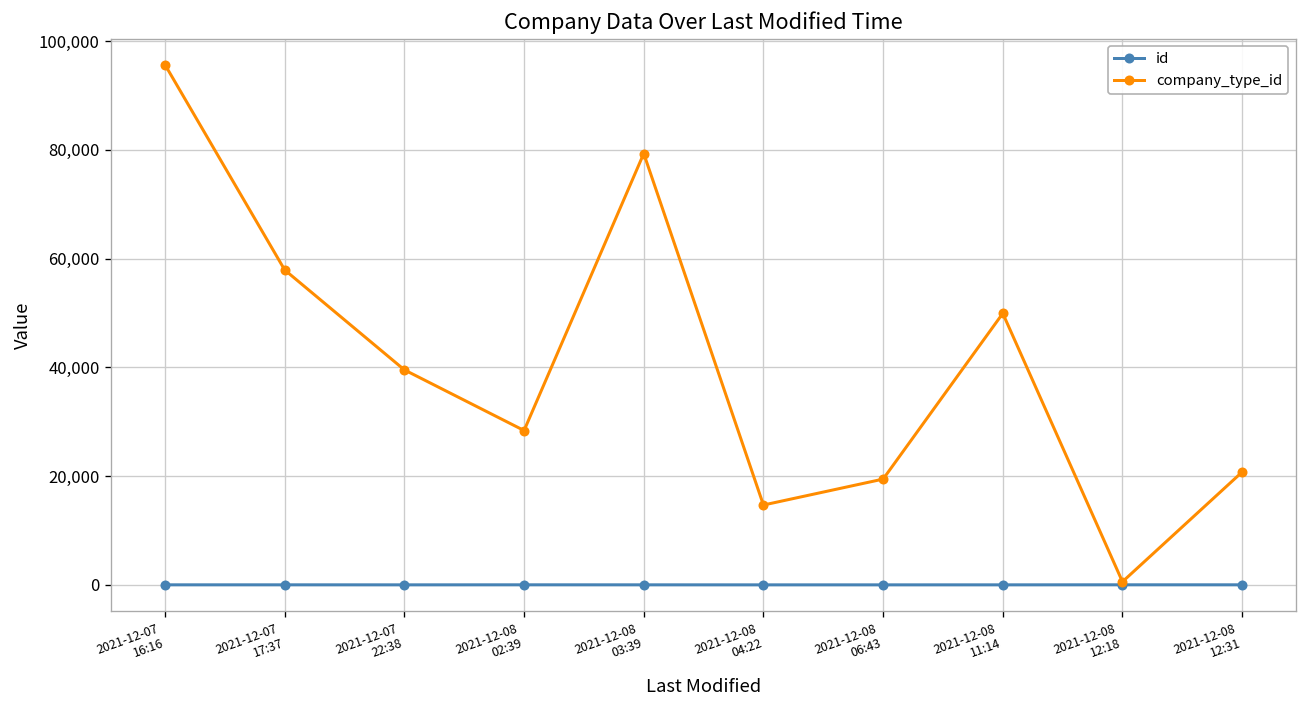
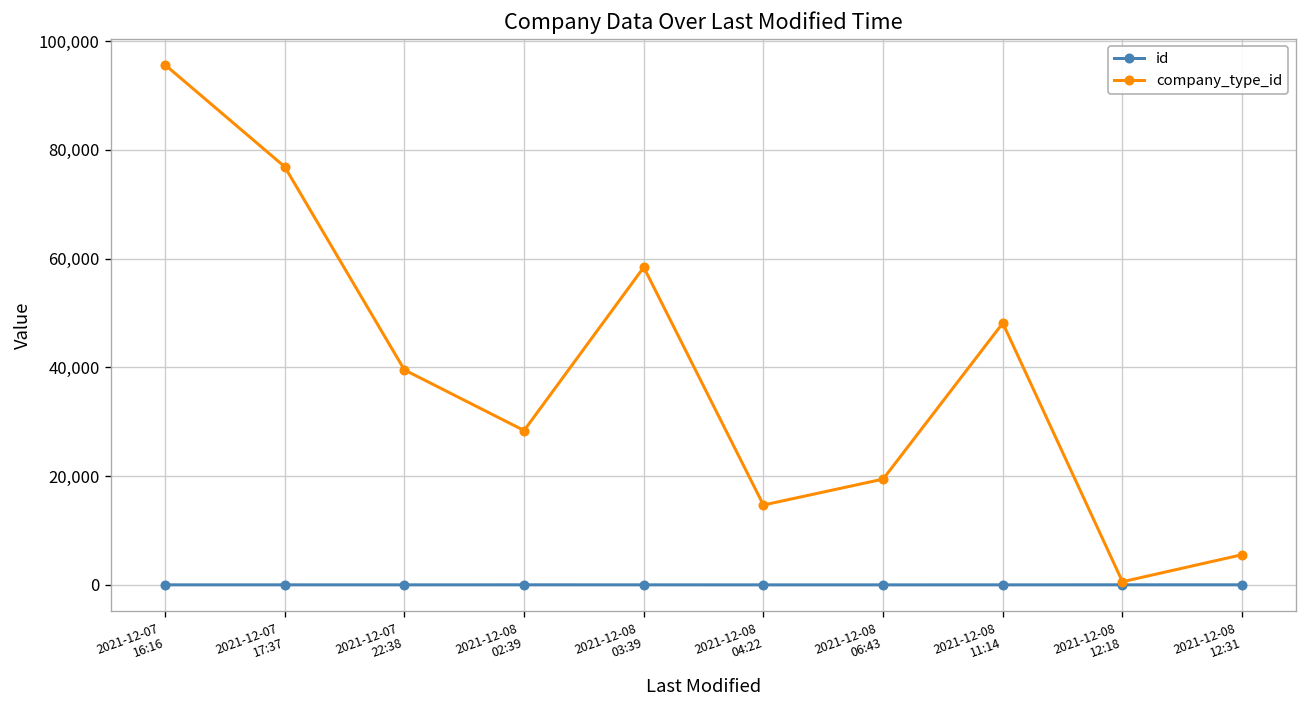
  {
    "id": {
      "2021-12-07 16:16": "0",
      "2021-12-07 17:37": "0",
      "2021-12-07 22:38": "0",
      "2021-12-08 02:39": "0",
      "2021-12-08 03:39": "0",
      "2021-12-08 04:22": "0",
      "2021-12-08 06:43": "0",
      "2021-12-08 11:14": "0",
      "2021-12-08 12:31": "0"
    },
    "company_type_id": {
      "2021-12-07 16:16": "96,000",
-     "2021-12-07 17:37": "58,000",
+     "2021-12-07 17:37": "77,000",
      "2021-12-07 22:38": "40,000",
      "2021-12-08 02:39": "28,000",
-     "2021-12-08 03:39": "79,000",
+     "2021-12-08 03:39": "58,000",
      "2021-12-08 04:22": "15,000",
      "2021-12-08 06:43": "19,000",
-     "2021-12-08 11:14": "50,000",
-     "2021-12-08 12:31": "21,000"
+     "2021-12-08 11:14": "48,000",
+     "2021-12-08 12:31": "6,000"
    }
  }
